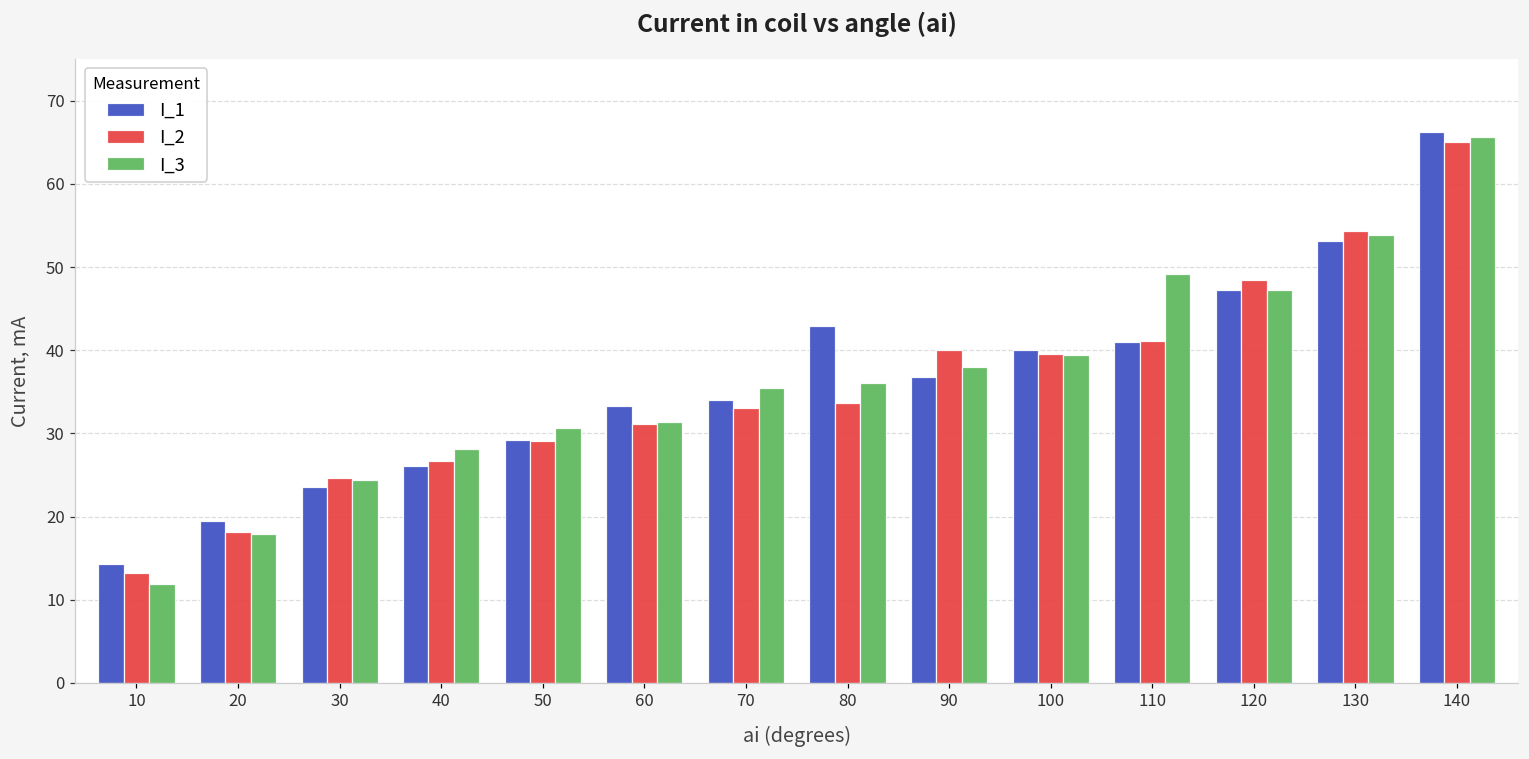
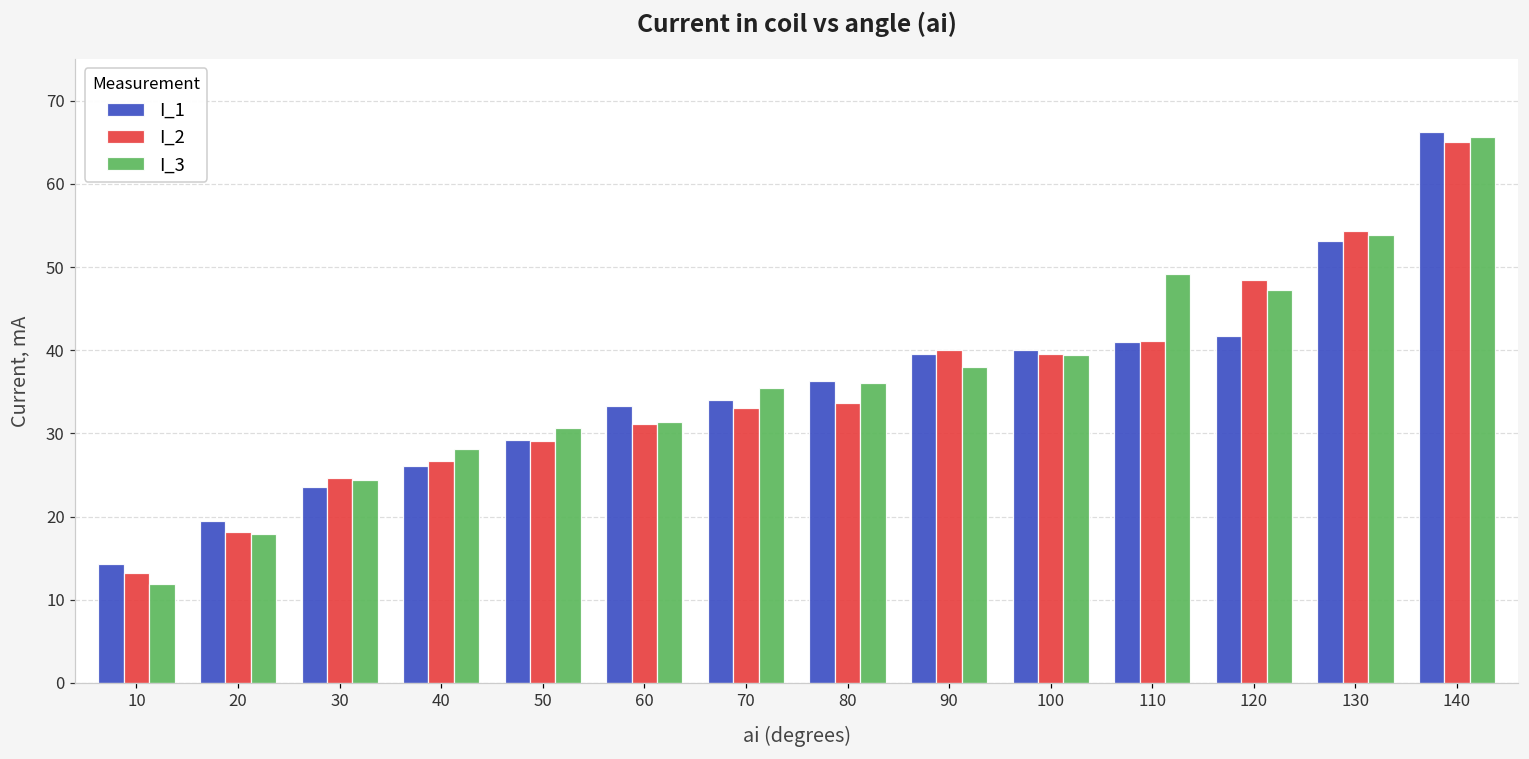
  {
    "I_1": {
      "10": 14,
      "20": 20,
      "30": 24,
      "40": 26,
      "50": 29,
      "60": 33,
      "70": 34,
-     "80": 43,
-     "90": 37,
+     "80": 36,
+     "90": 40,
      "100": 40,
      "110": 41,
-     "120": 47,
+     "120": 42,
      "130": 53,
      "140": 66
    },
    "I_2": {
      "10": 13,
      "20": 18,
      "30": 25,
      "40": 27,
      "50": 29,
      "60": 31,
      "70": 33,
      "80": 34,
      "90": 40,
      "100": 40,
      "110": 41,
      "120": 48,
      "130": 54,
      "140": 65
    },
    "I_3": {
      "10": 12,
      "20": 18,
      "30": 24,
      "40": 28,
      "50": 31,
      "60": 31,
      "70": 36,
      "80": 36,
      "90": 38,
      "100": 39,
      "110": 49,
      "120": 47,
      "130": 54,
      "140": 66
    }
  }
